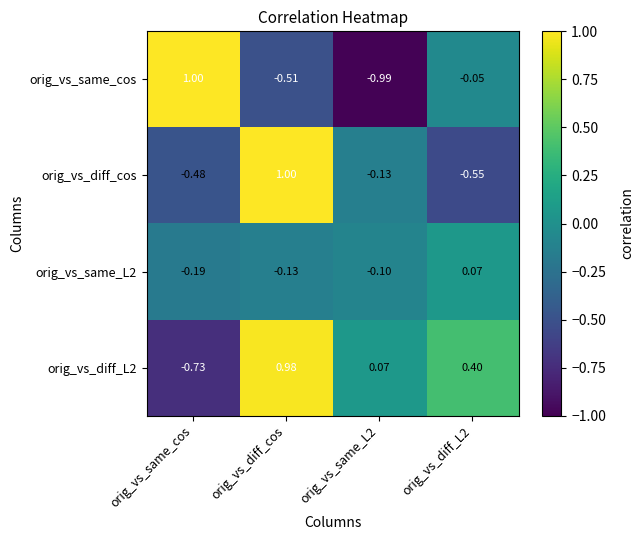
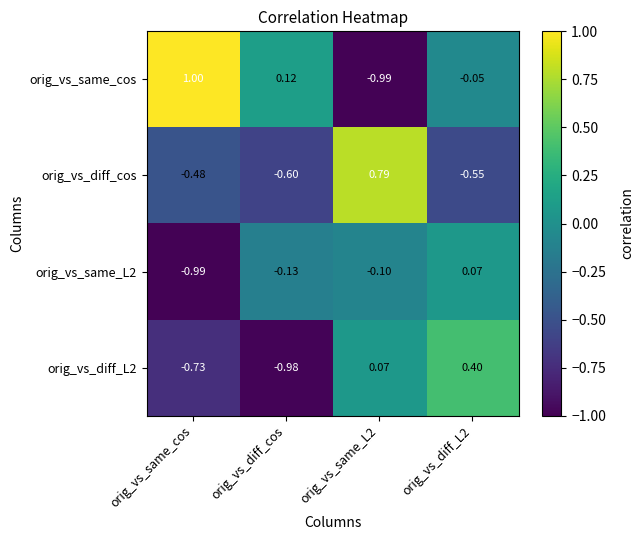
  {
    "orig_vs_same_cos": {
      "orig_vs_same_cos": 1.00,
-     "orig_vs_diff_cos": -0.51,
+     "orig_vs_diff_cos": 0.12,
      "orig_vs_same_L2": -0.99,
      "orig_vs_diff_L2": -0.05
    },
    "orig_vs_diff_cos": {
      "orig_vs_same_cos": -0.48,
-     "orig_vs_diff_cos": 1.00,
-     "orig_vs_same_L2": -0.13,
+     "orig_vs_diff_cos": -0.60,
+     "orig_vs_same_L2": 0.79,
      "orig_vs_diff_L2": -0.55
    },
    "orig_vs_same_L2": {
-     "orig_vs_same_cos": -0.19,
+     "orig_vs_same_cos": -0.99,
      "orig_vs_diff_cos": -0.13,
      "orig_vs_same_L2": -0.10,
      "orig_vs_diff_L2": 0.07
    },
    "orig_vs_diff_L2": {
      "orig_vs_same_cos": -0.73,
-     "orig_vs_diff_cos": 0.98,
+     "orig_vs_diff_cos": -0.98,
      "orig_vs_same_L2": 0.07,
      "orig_vs_diff_L2": 0.40
    }
  }
